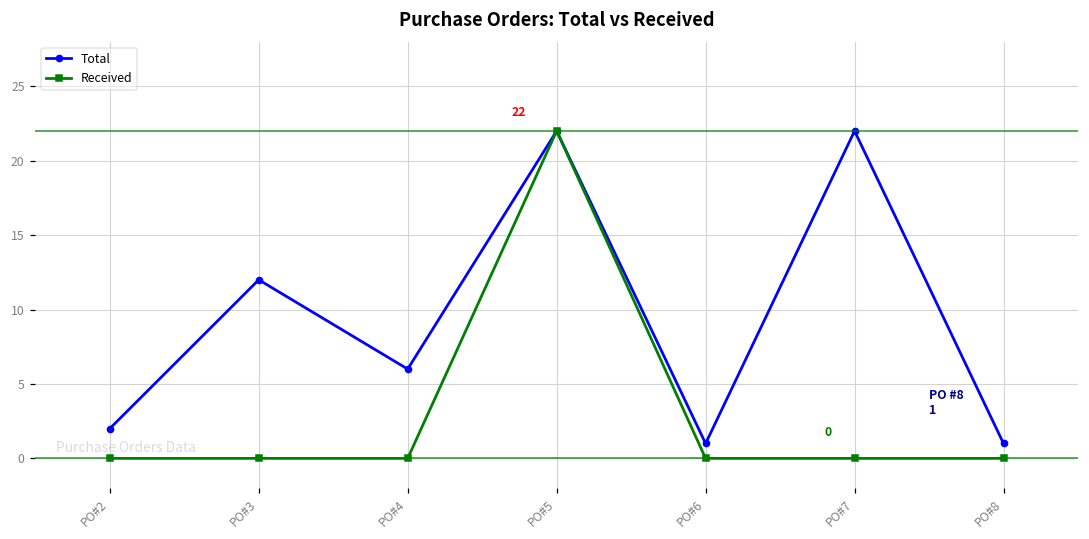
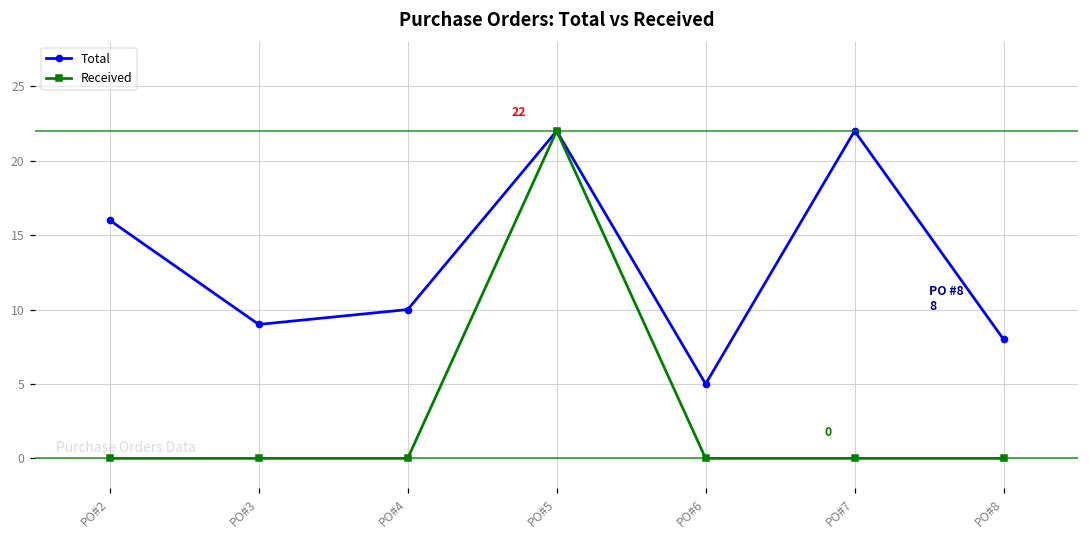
  {
    "Total": {
-     "PO#2": 2,
-     "PO#3": 12,
-     "PO#4": 6,
-     "PO#6": 1,
-     "PO#8": 1
+     "PO#2": 16,
+     "PO#3": 9,
+     "PO#4": 10,
+     "PO#6": 5,
+     "PO#8": 8
    },
    "Received": {
      "PO#2": 0,
      "PO#3": 0,
      "PO#4": 0,
      "PO#6": 0,
      "PO#8": 0
    }
  }
